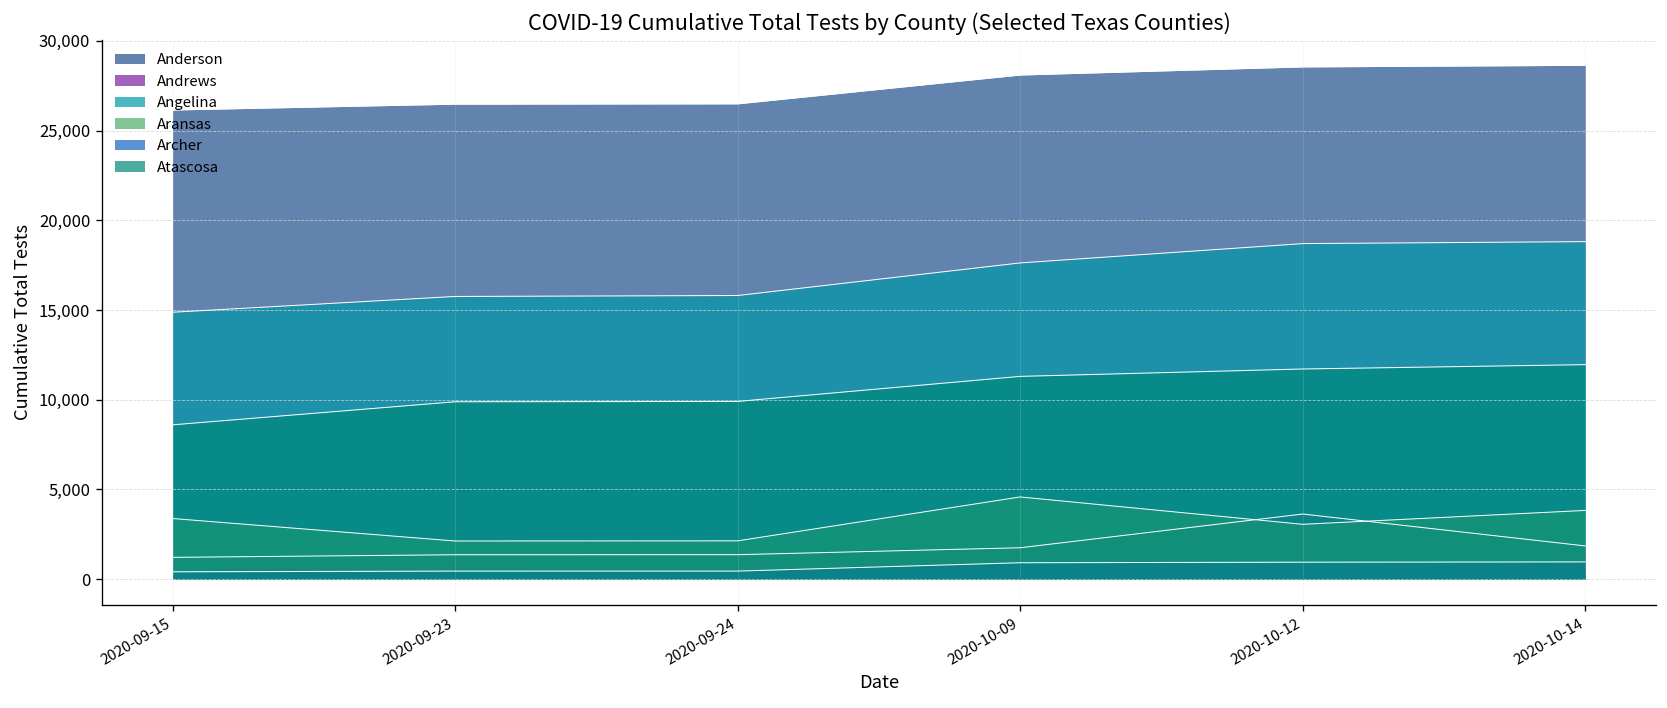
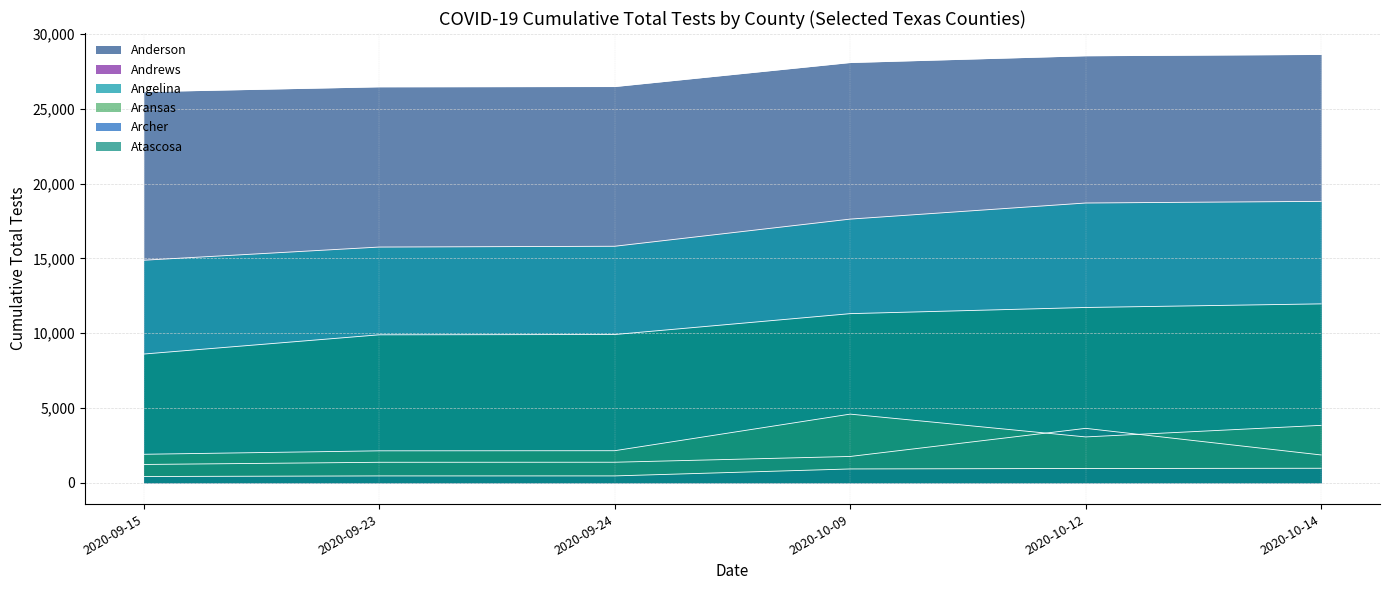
  {
    "Andrews": {
      "2020-09-15": "1,200",
      "2020-09-23": "1,400",
      "2020-09-24": "1,400",
      "2020-10-09": "1,800",
      "2020-10-12": "3,600",
      "2020-10-14": "1,900"
    },
    "Aransas": {
-     "2020-09-15": "3,400",
+     "2020-09-15": "1,900",
      "2020-09-23": "2,100",
      "2020-09-24": "2,100",
      "2020-10-09": "4,600",
      "2020-10-12": "3,100",
      "2020-10-14": "3,800"
    }
  }
